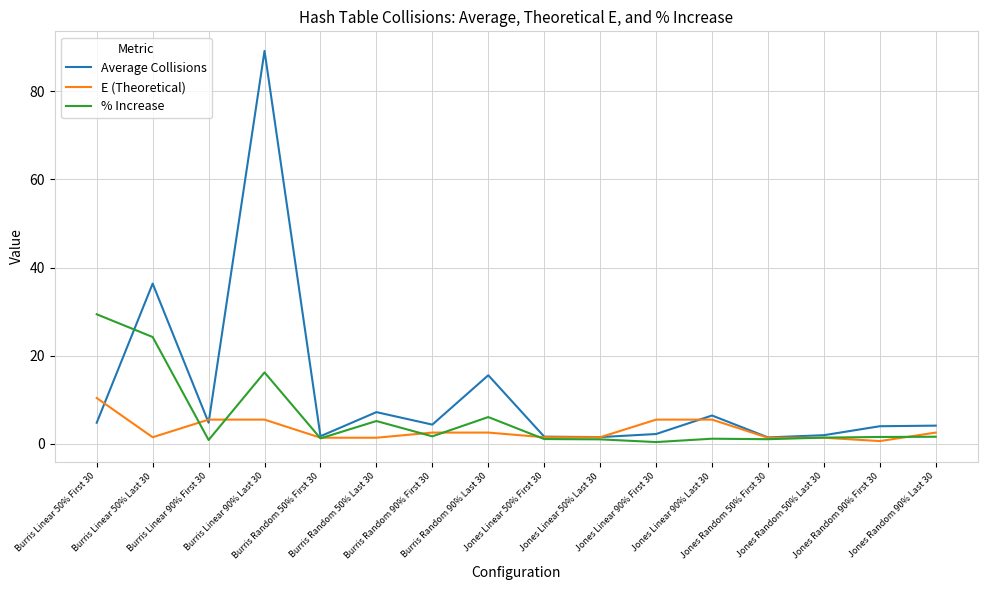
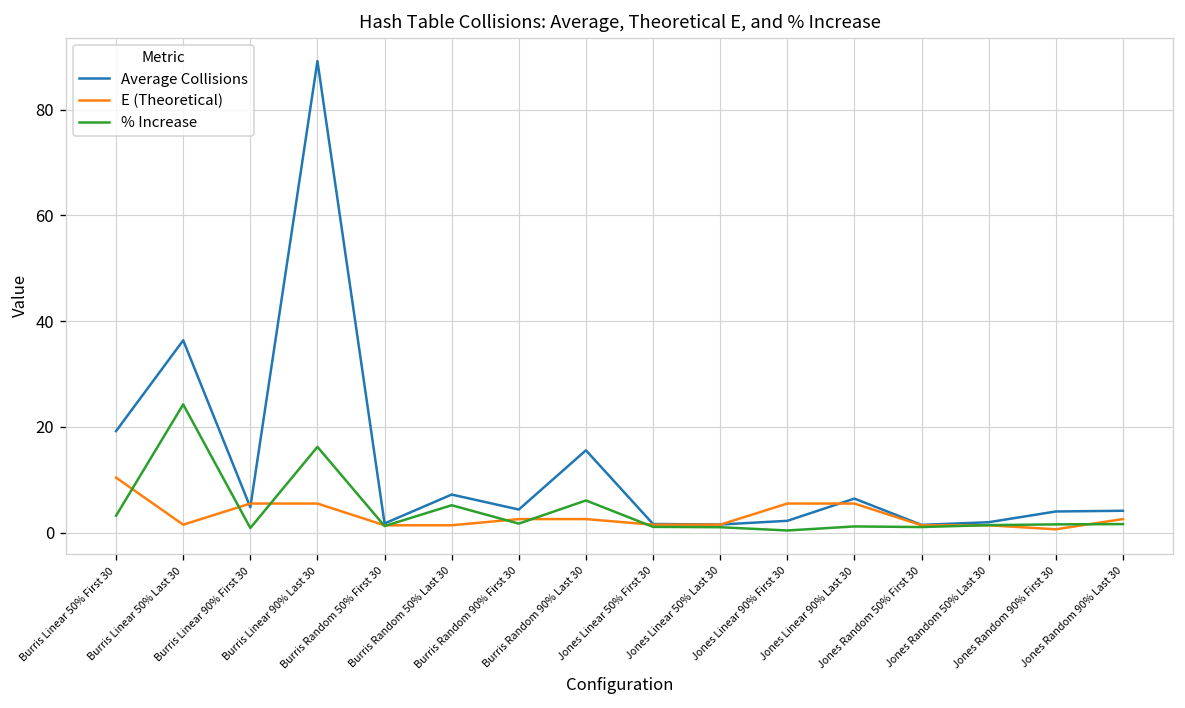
  {
    "Average Collisions": {
-     "Burris Linear 50% First 30": 5,
+     "Burris Linear 50% First 30": 19,
      "Burris Linear 50% Last 30": 36,
      "Burris Linear 90% First 30": 5,
      "Burris Linear 90% Last 30": 89,
      "Burris Random 50% Last 30": 7,
      "Burris Random 90% First 30": 4,
      "Burris Random 90% Last 30": 16,
      "Jones Linear 90% First 30": 2,
      "Jones Linear 90% Last 30": 6,
      "Jones Random 90% First 30": 4,
      "Jones Random 90% Last 30": 4
    },
    "E (Theoretical)": {
      "Burris Linear 50% First 30": 10,
      "Burris Linear 50% Last 30": 2,
      "Burris Linear 90% First 30": 6,
      "Burris Linear 90% Last 30": 6,
      "Burris Random 50% Last 30": 1,
      "Burris Random 90% First 30": 3,
      "Burris Random 90% Last 30": 3,
      "Jones Linear 90% First 30": 6,
      "Jones Linear 90% Last 30": 6,
      "Jones Random 90% First 30": 1,
      "Jones Random 90% Last 30": 3
    },
    "% Increase": {
-     "Burris Linear 50% First 30": 29,
+     "Burris Linear 50% First 30": 3,
      "Burris Linear 50% Last 30": 24,
      "Burris Linear 90% First 30": 1,
      "Burris Linear 90% Last 30": 16,
      "Burris Random 50% Last 30": 5,
      "Burris Random 90% First 30": 2,
      "Burris Random 90% Last 30": 6,
      "Jones Linear 90% First 30": 0,
      "Jones Linear 90% Last 30": 1,
      "Jones Random 90% First 30": 2,
      "Jones Random 90% Last 30": 2
    }
  }
